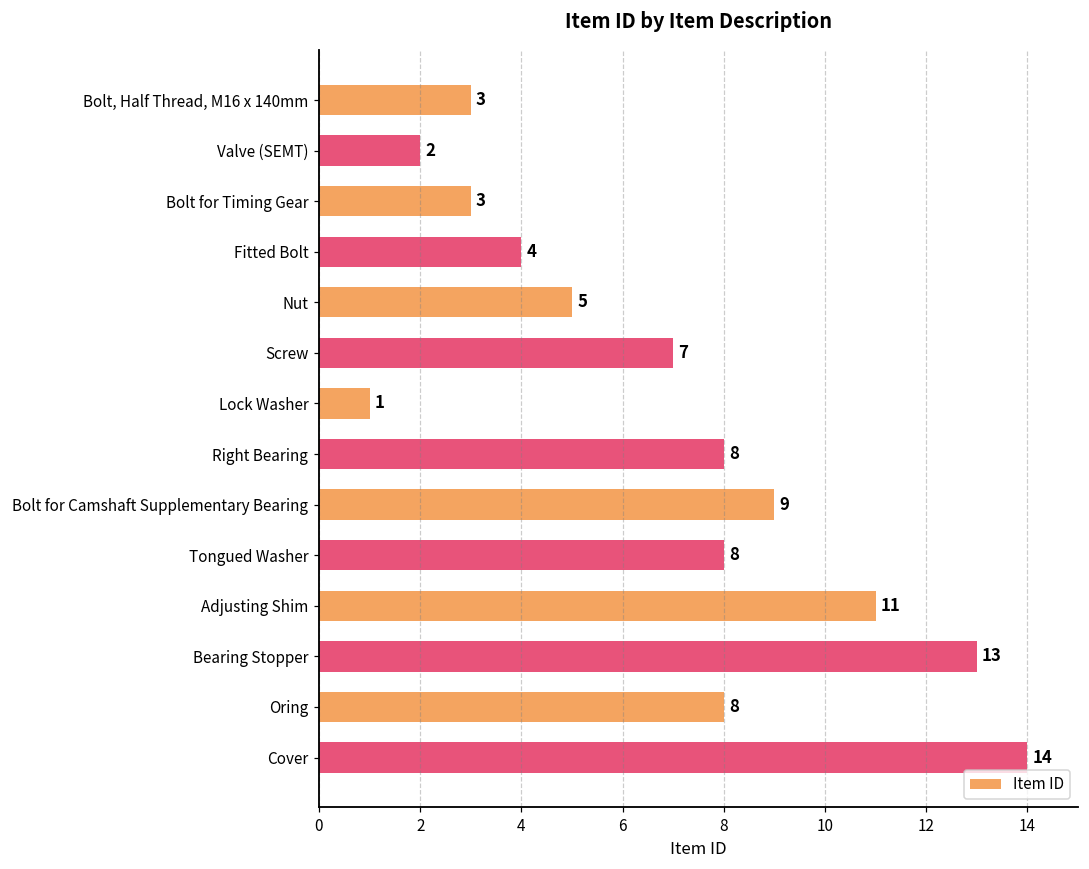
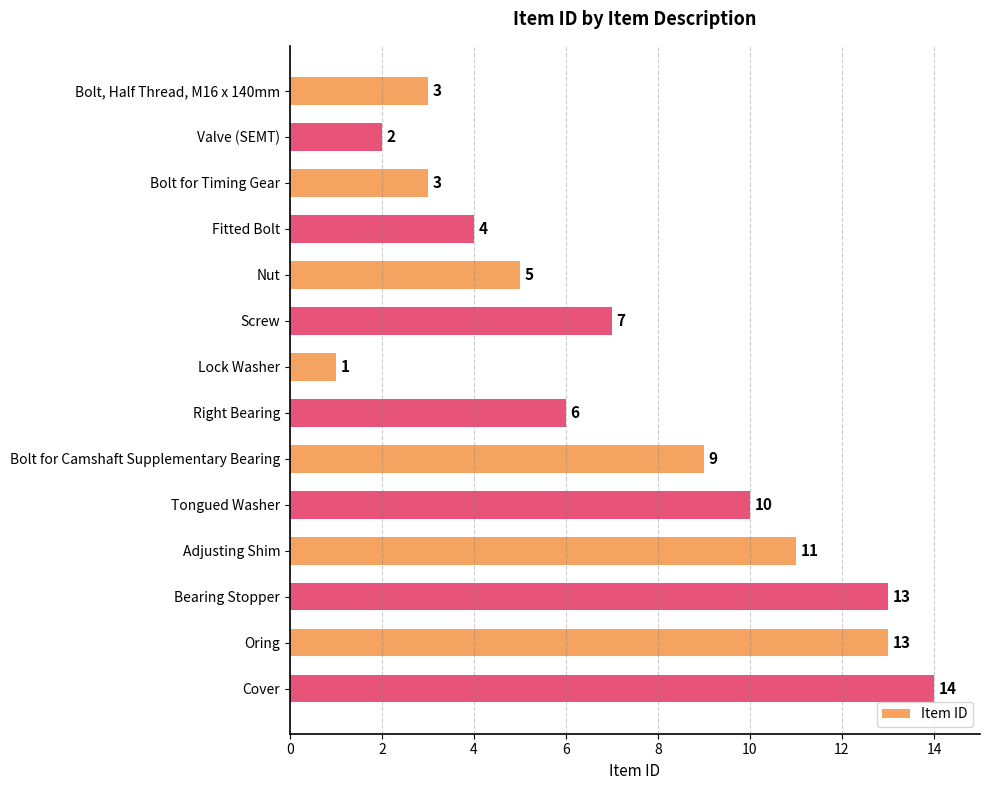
  {
    "Bolt, Half Thread, M16 x 140mm": 3,
    "Valve (SEMT)": 2,
    "Bolt for Timing Gear": 3,
    "Fitted Bolt": 4,
    "Nut": 5,
    "Screw": 7,
    "Lock Washer": 1,
-   "Right Bearing": 8,
+   "Right Bearing": 6,
    "Bolt for Camshaft Supplementary Bearing": 9,
-   "Tongued Washer": 8,
+   "Tongued Washer": 10,
    "Adjusting Shim": 11,
    "Bearing Stopper": 13,
-   "Oring": 8,
+   "Oring": 13,
    "Cover": 14
  }
